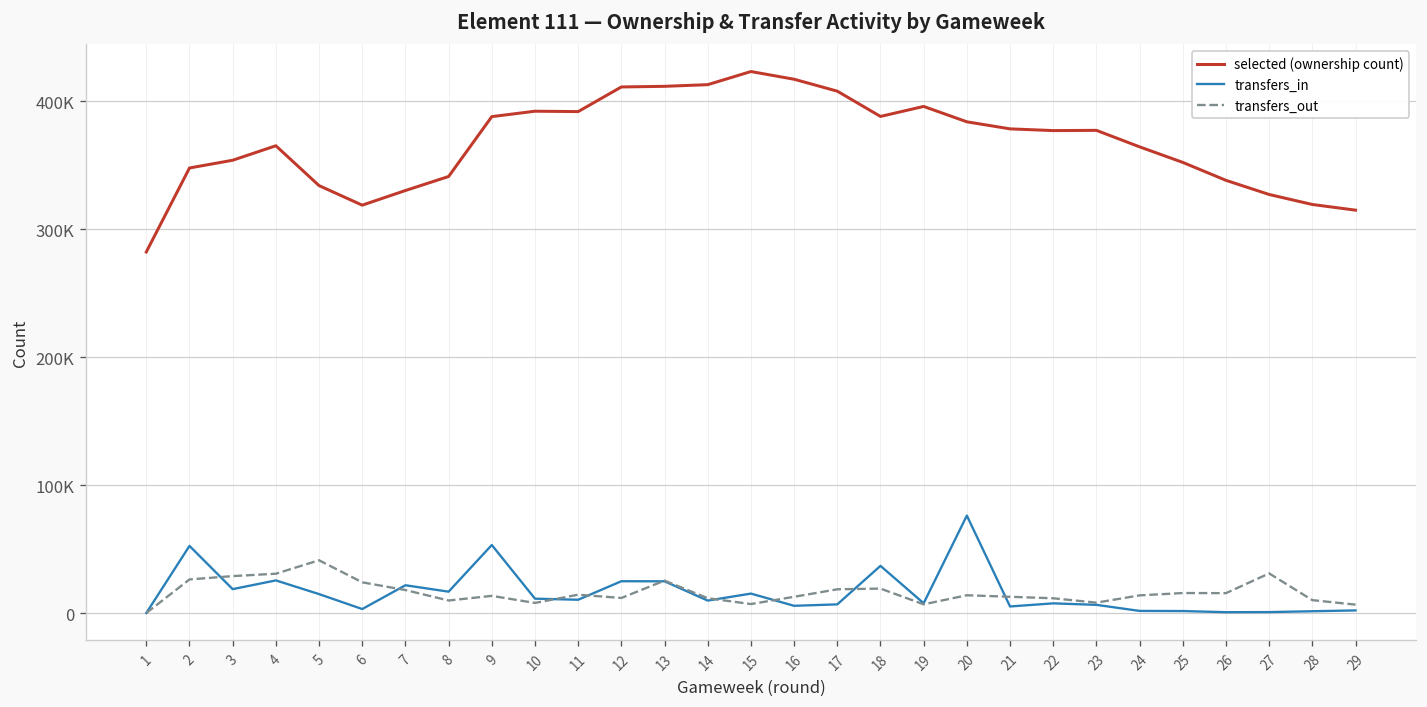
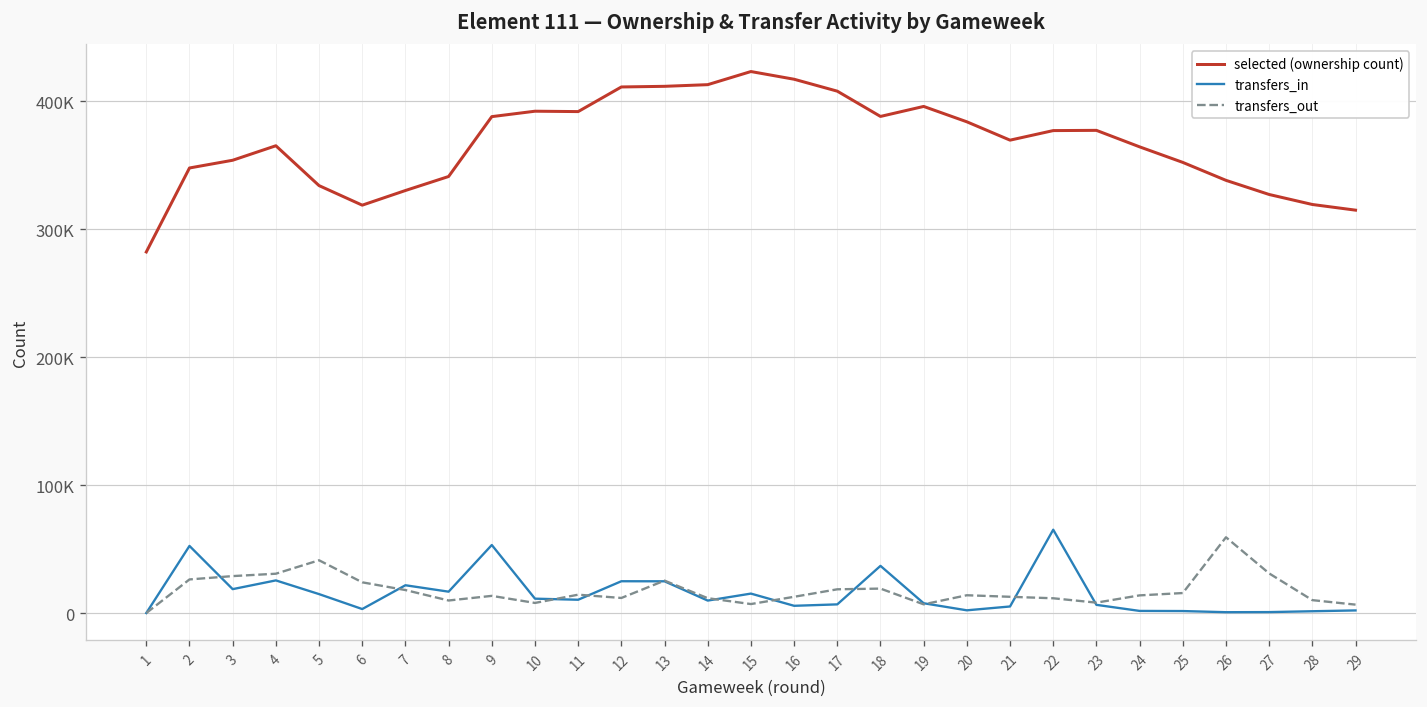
  {
    "selected (ownership count)": {
      "1": 282000,
      "2": 348000,
      "3": 354000,
      "4": 365000,
      "5": 334000,
      "6": 319000,
      "7": 330000,
      "8": 341000,
      "9": 388000,
      "10": 392000,
      "11": 392000,
      "12": 411000,
      "13": 412000,
      "14": 413000,
      "15": 423000,
      "16": 417000,
      "17": 408000,
      "18": 388000,
      "19": 396000,
      "20": 384000,
-     "21": 379000,
+     "21": 370000,
      "22": 377000,
      "23": 377000,
      "24": 365000,
      "25": 352000,
      "26": 338000,
      "27": 327000,
      "28": 319000,
      "29": 315000
    },
    "transfers_in": {
      "2": 52000,
      "3": 19000,
      "4": 26000,
      "5": 15000,
      "6": 3000,
      "7": 22000,
      "8": 17000,
      "9": 53000,
      "10": 11000,
      "11": 10000,
      "12": 25000,
      "15": 15000,
      "16": 6000,
      "17": 7000,
      "18": 37000,
-     "20": 76000,
+     "20": 2000,
      "21": 5000,
-     "22": 8000,
+     "22": 65000,
      "24": 2000,
      "25": 2000,
      "26": 1000,
      "27": 1000,
      "28": 1000,
      "29": 2000
    },
    "transfers_out": {
      "2": 26000,
      "3": 29000,
      "4": 31000,
      "5": 41000,
      "6": 24000,
      "7": 18000,
      "8": 10000,
      "9": 13000,
      "10": 8000,
      "11": 14000,
      "12": 12000,
      "15": 7000,
      "16": 13000,
      "17": 19000,
      "18": 19000,
      "20": 14000,
      "21": 13000,
      "22": 12000,
      "24": 14000,
      "25": 16000,
-     "26": 16000,
+     "26": 59000,
      "27": 31000,
      "28": 10000,
      "29": 7000
    }
  }
